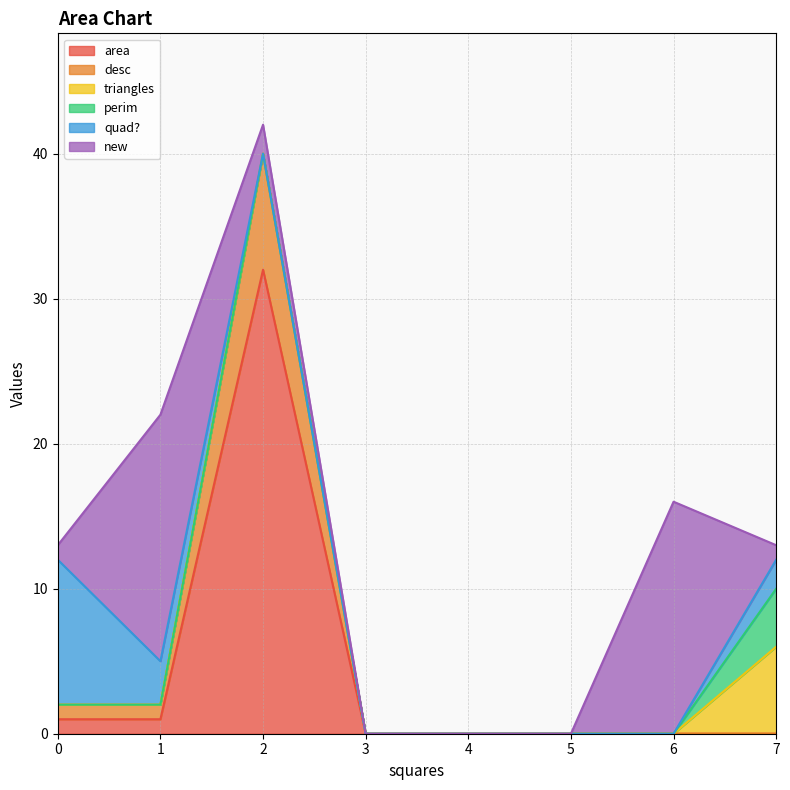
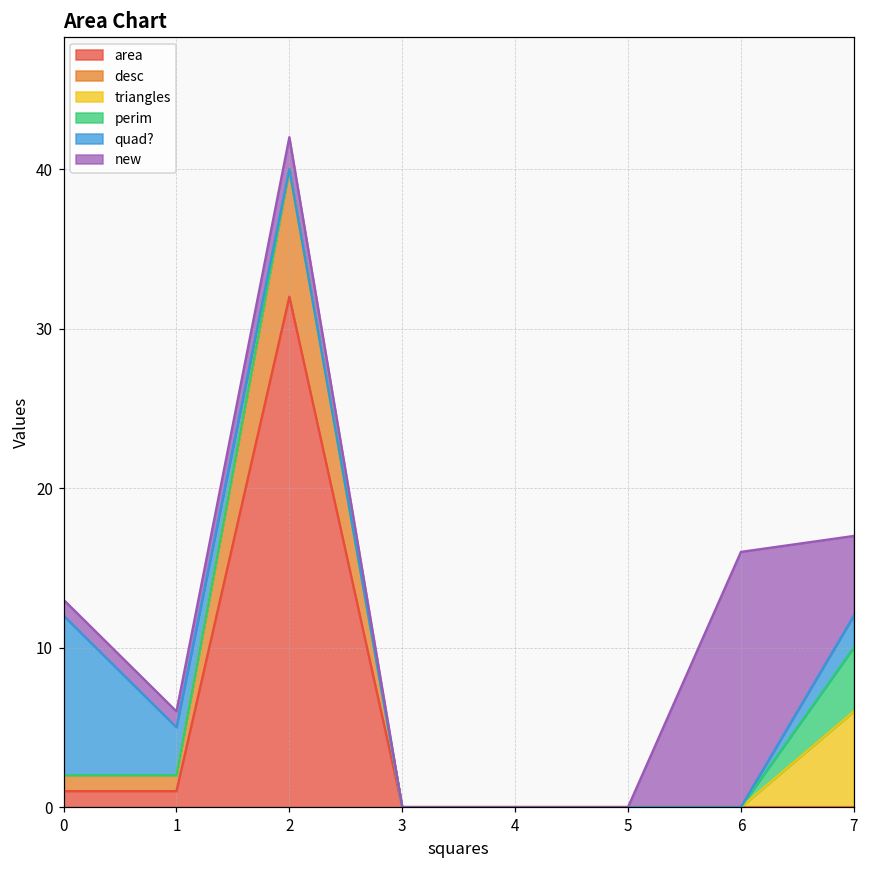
  {
    "triangles": {
      "7": 6
    },
    "perim": {
      "7": 4
    },
    "quad?": {
      "0": 10,
      "1": 3,
      "7": 2
    },
    "new": {
      "0": 1,
-     "1": 17,
+     "1": 1,
      "2": 2,
      "6": 16,
-     "7": 1
+     "7": 5
    }
  }
